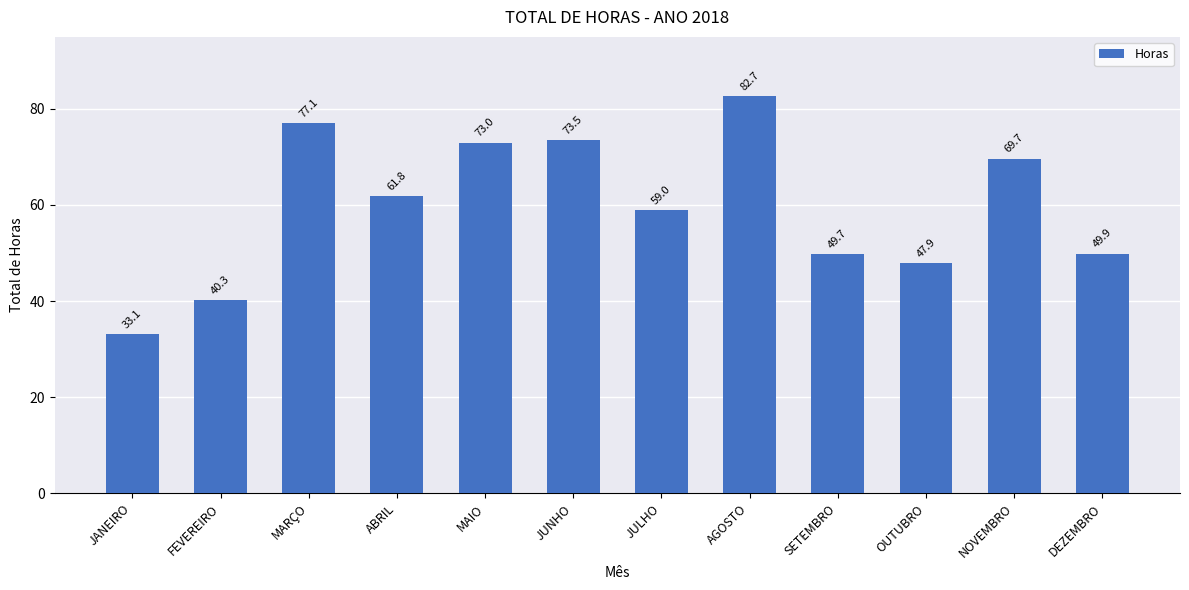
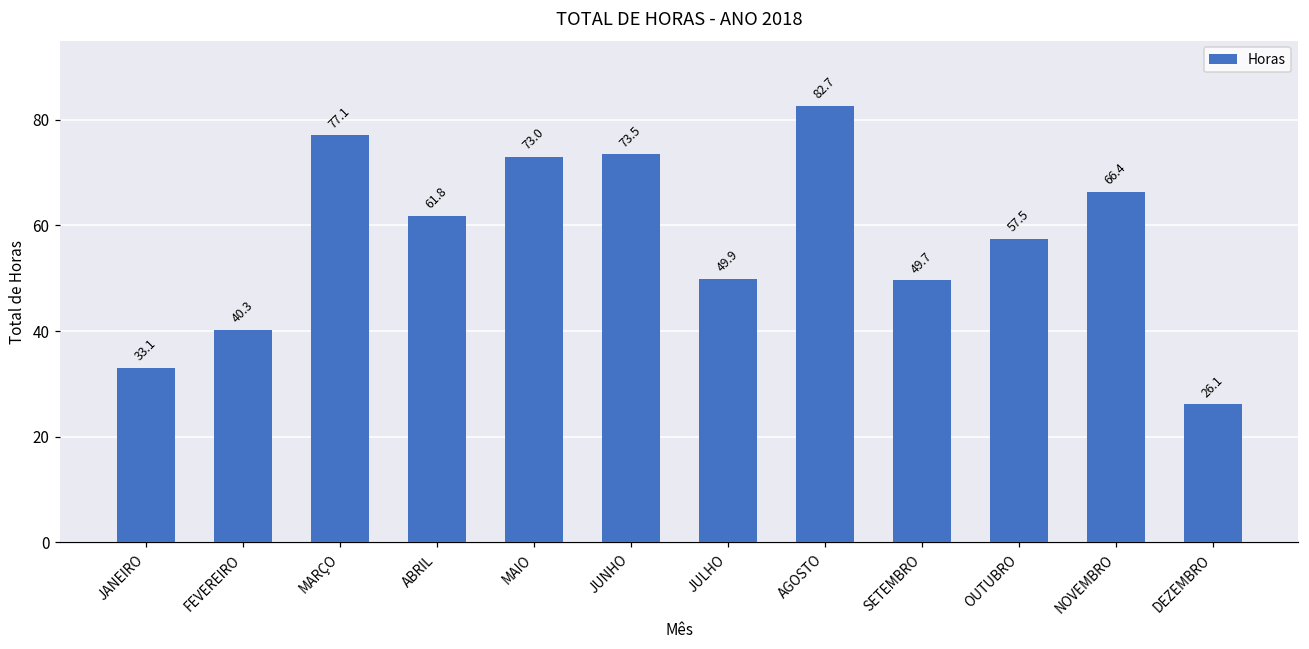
  {
    "JANEIRO": 33.1,
    "FEVEREIRO": 40.3,
    "MARÇO": 77.1,
    "ABRIL": 61.8,
    "MAIO": 73.0,
    "JUNHO": 73.5,
-   "JULHO": 59.0,
+   "JULHO": 49.9,
    "AGOSTO": 82.7,
    "SETEMBRO": 49.7,
-   "OUTUBRO": 47.9,
-   "NOVEMBRO": 69.7,
-   "DEZEMBRO": 49.9
+   "OUTUBRO": 57.5,
+   "NOVEMBRO": 66.4,
+   "DEZEMBRO": 26.1
  }
